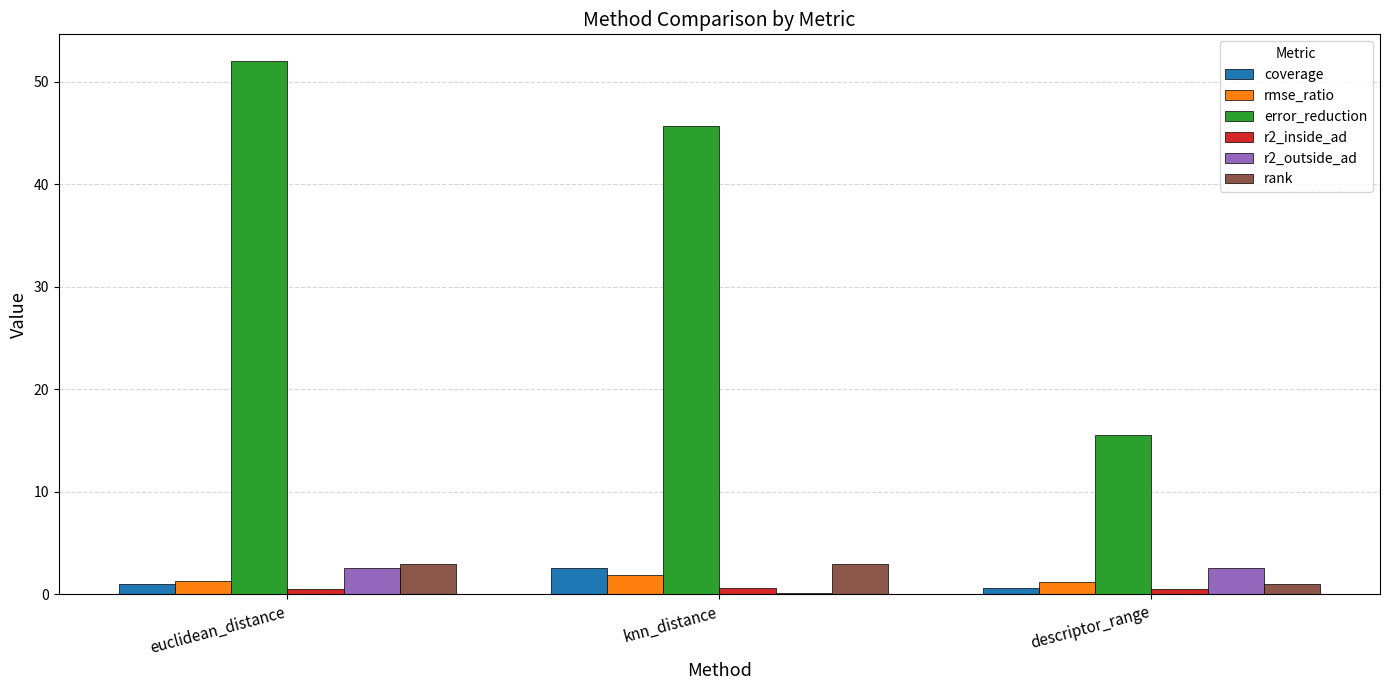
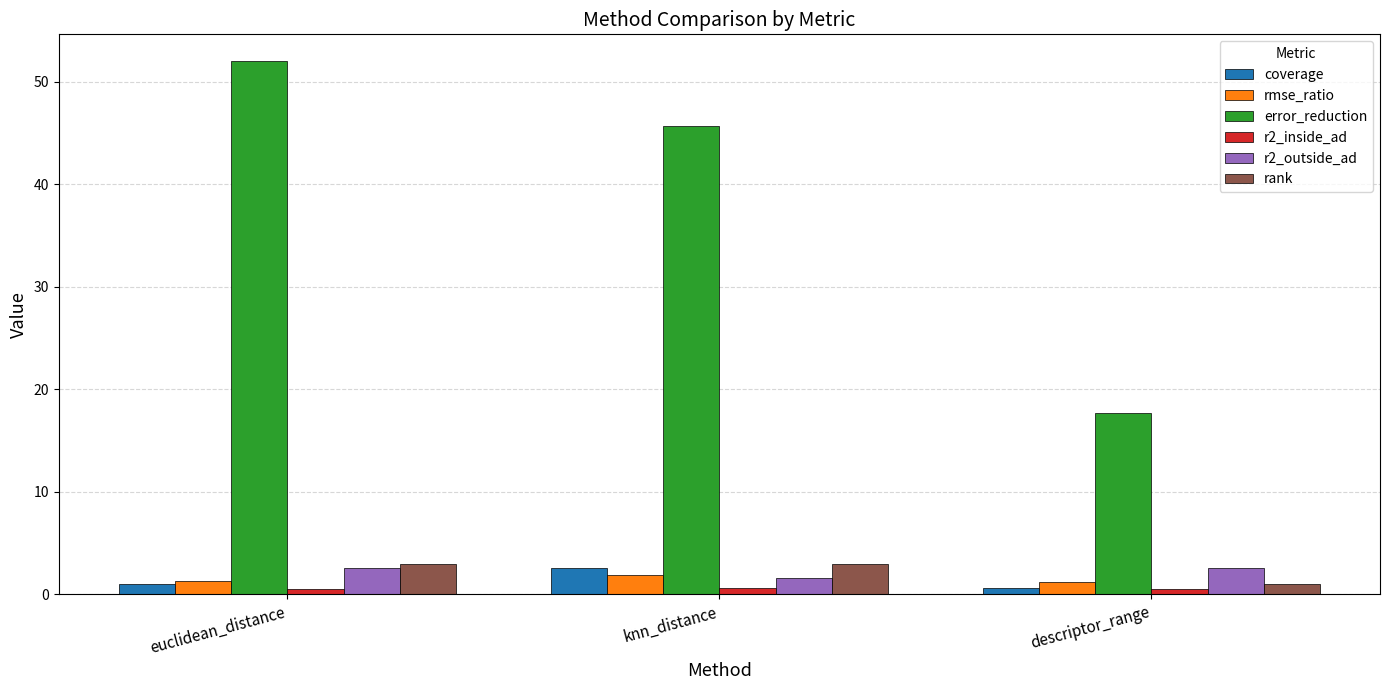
  {
    "coverage": {
      "euclidean_distance": 1.0,
      "knn_distance": 2.6,
      "descriptor_range": 0.6
    },
    "rmse_ratio": {
      "euclidean_distance": 1.3,
      "knn_distance": 1.9,
      "descriptor_range": 1.2
    },
    "error_reduction": {
      "euclidean_distance": 52.0,
      "knn_distance": 45.7,
-     "descriptor_range": 15.5
+     "descriptor_range": 17.7
    },
    "r2_inside_ad": {
      "euclidean_distance": 0.6,
      "knn_distance": 0.6,
      "descriptor_range": 0.5
    },
    "r2_outside_ad": {
      "euclidean_distance": 2.6,
-     "knn_distance": 0.1,
+     "knn_distance": 1.6,
      "descriptor_range": 2.6
    },
    "rank": {
      "euclidean_distance": 3.0,
      "knn_distance": 3.0,
      "descriptor_range": 1.0
    }
  }
